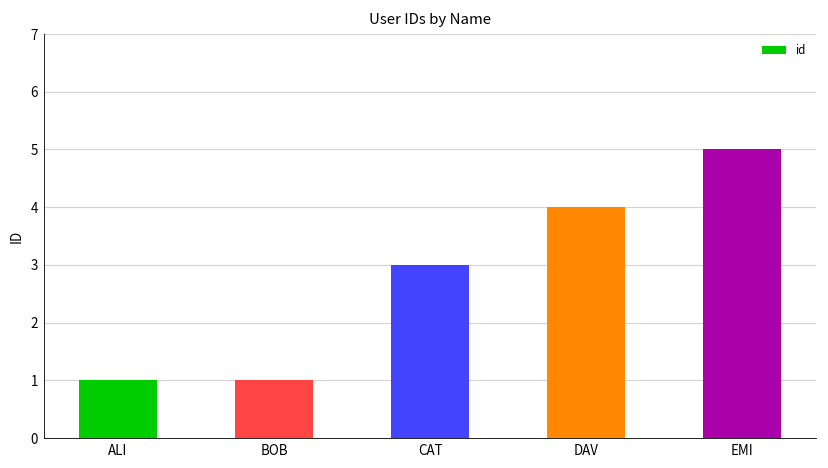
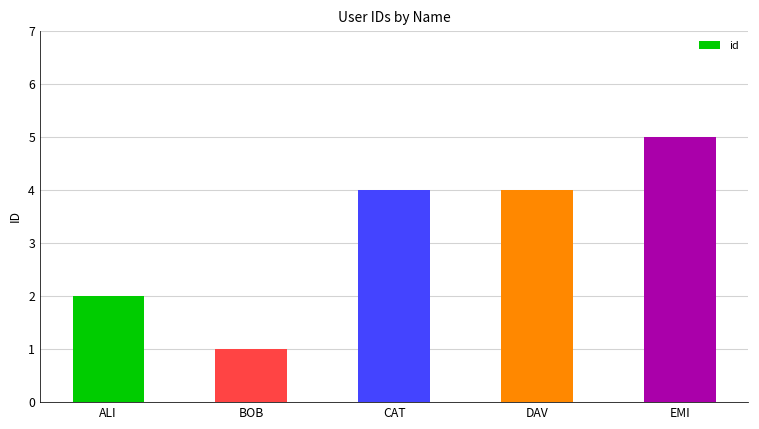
  {
-   "ALI": 1,
+   "ALI": 2,
    "BOB": 1,
-   "CAT": 3,
+   "CAT": 4,
    "DAV": 4,
    "EMI": 5
  }
